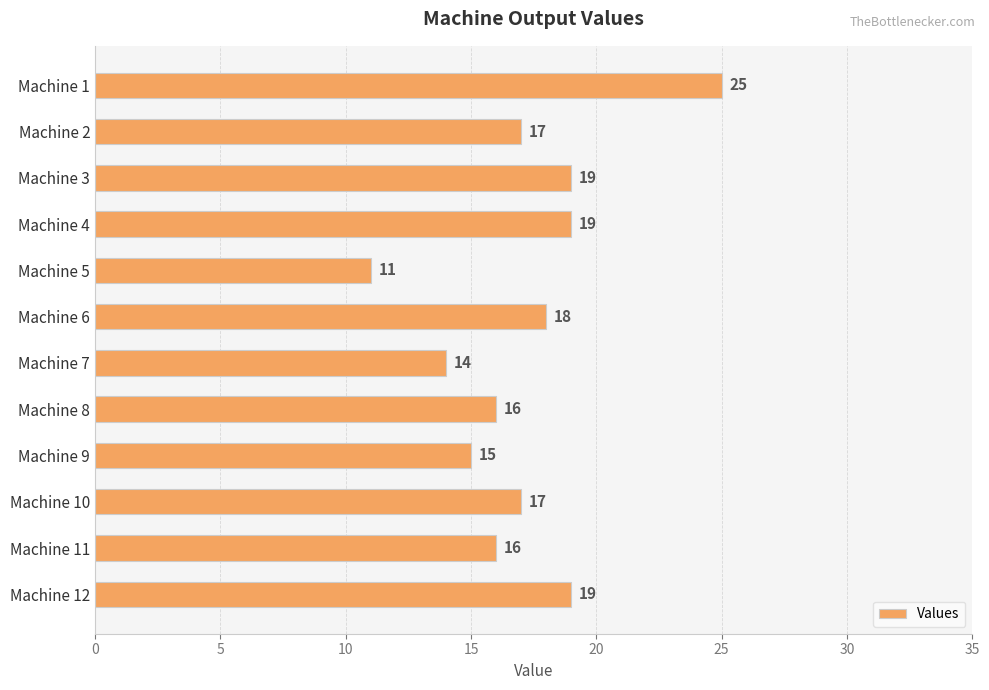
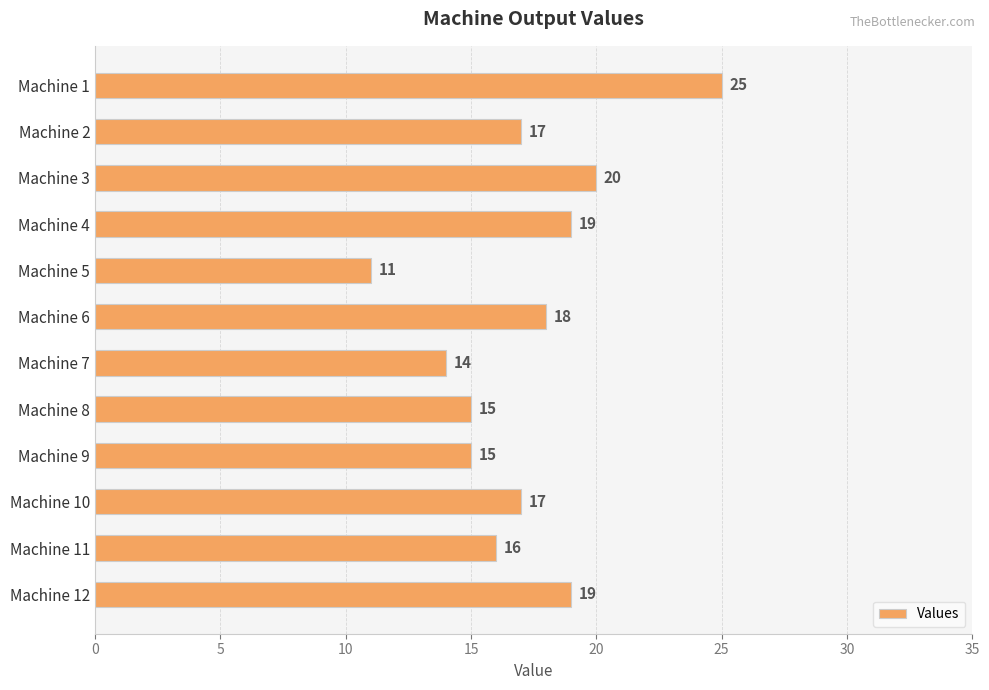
  {
    "Machine 1": 25,
    "Machine 2": 17,
-   "Machine 3": 19,
+   "Machine 3": 20,
    "Machine 4": 19,
    "Machine 5": 11,
    "Machine 6": 18,
    "Machine 7": 14,
-   "Machine 8": 16,
+   "Machine 8": 15,
    "Machine 9": 15,
    "Machine 10": 17,
    "Machine 11": 16,
    "Machine 12": 19
  }
